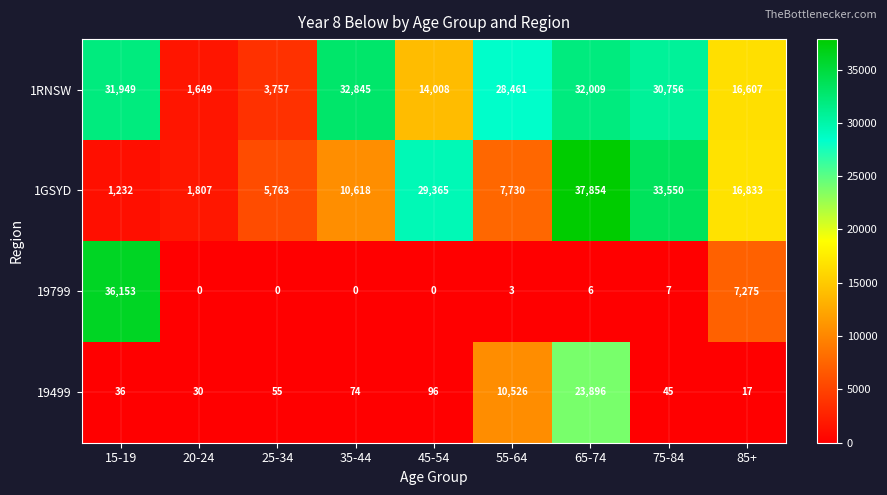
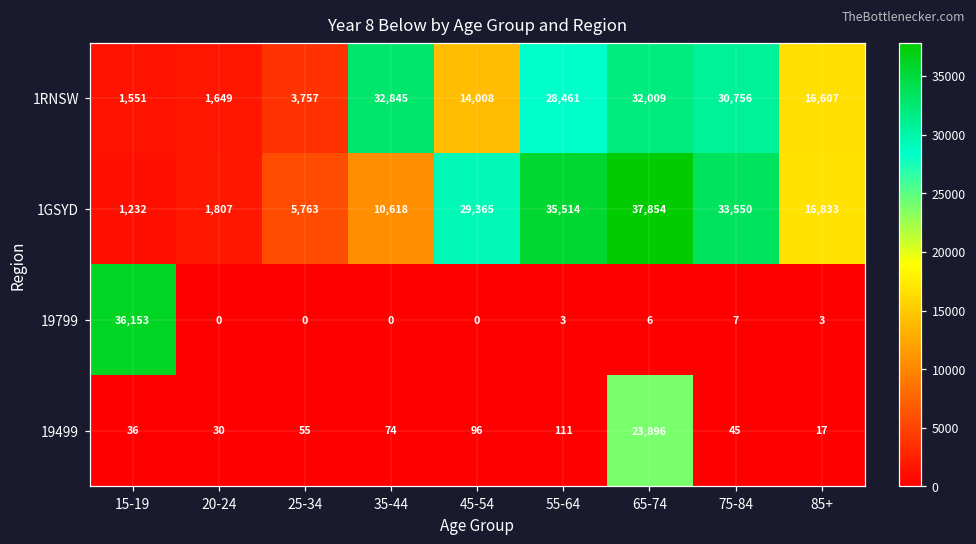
  {
    "1RNSW": {
-     "15-19": "31,949",
+     "15-19": "1,551",
      "20-24": "1,649",
      "25-34": "3,757",
      "35-44": "32,845",
      "45-54": "14,008",
      "55-64": "28,461",
      "65-74": "32,009",
      "75-84": "30,756",
      "85+": "16,607"
    },
    "1GSYD": {
      "15-19": "1,232",
      "20-24": "1,807",
      "25-34": "5,763",
      "35-44": "10,618",
      "45-54": "29,365",
-     "55-64": "7,730",
+     "55-64": "35,514",
      "65-74": "37,854",
      "75-84": "33,550",
      "85+": "16,833"
    },
    "19799": {
      "15-19": "36,153",
      "20-24": "0",
      "25-34": "0",
      "35-44": "0",
      "45-54": "0",
      "55-64": "3",
      "65-74": "6",
      "75-84": "7",
-     "85+": "7,275"
+     "85+": "3"
    },
    "19499": {
      "15-19": "36",
      "20-24": "30",
      "25-34": "55",
      "35-44": "74",
      "45-54": "96",
-     "55-64": "10,526",
+     "55-64": "111",
      "65-74": "23,896",
      "75-84": "45",
      "85+": "17"
    }
  }
